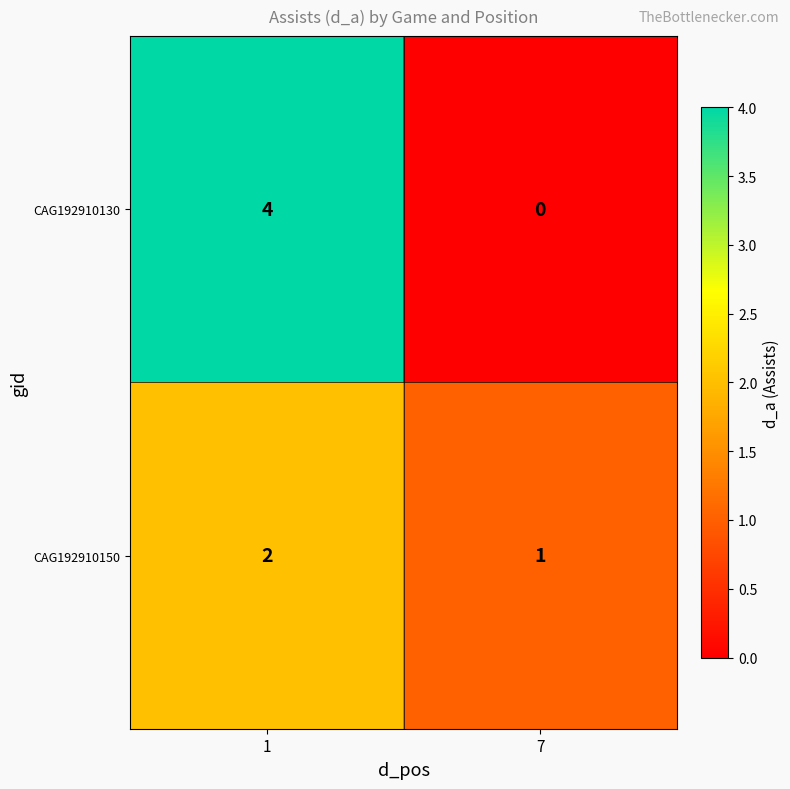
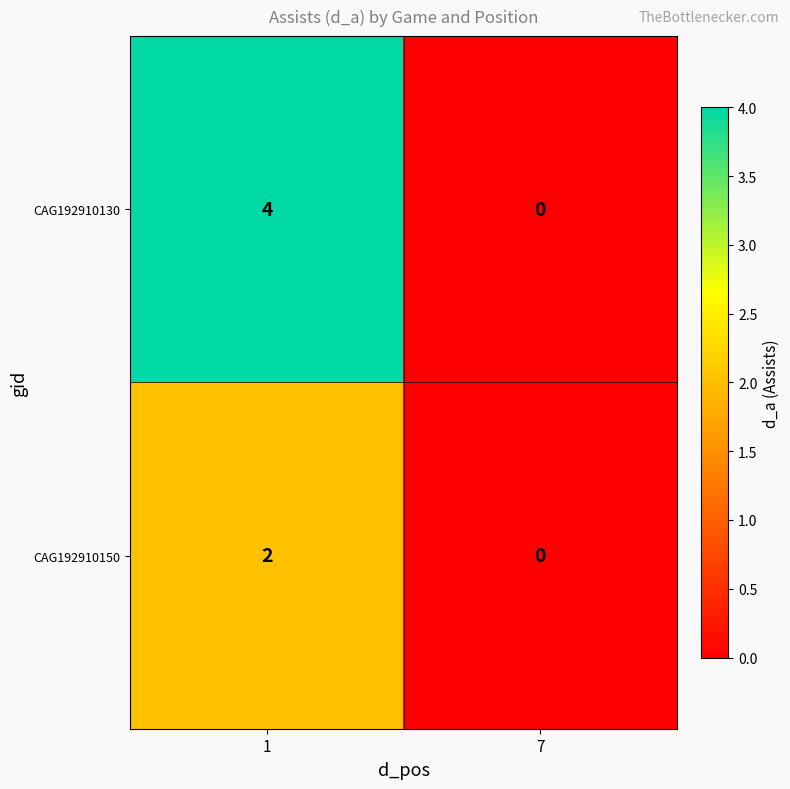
  {
    "CAG192910130": {
      "1": 4,
      "7": 0
    },
    "CAG192910150": {
      "1": 2,
-     "7": 1
+     "7": 0
    }
  }
